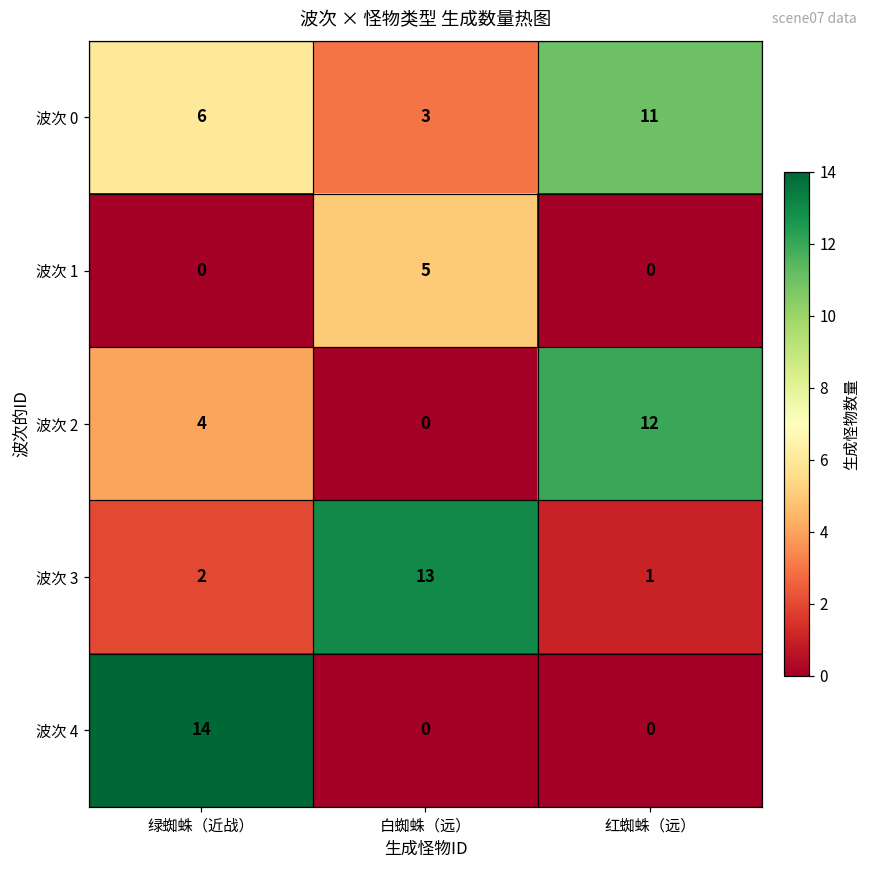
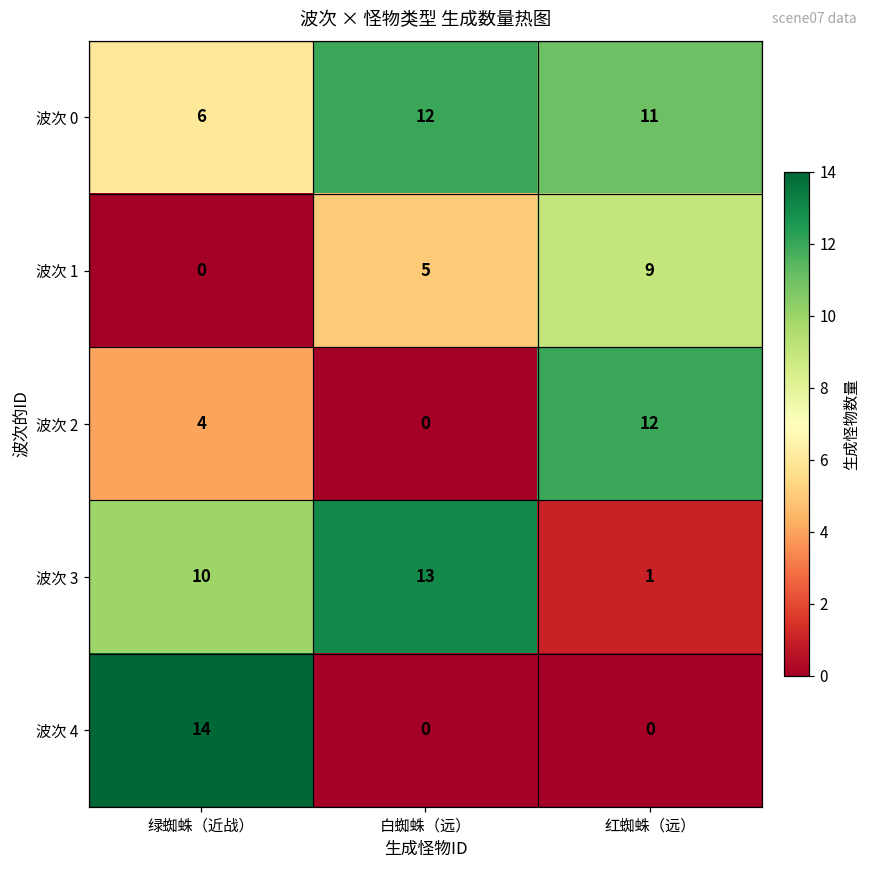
  {
    "波次 0": {
      "绿蜘蛛（近战）": 6,
-     "白蜘蛛（远）": 3,
+     "白蜘蛛（远）": 12,
      "红蜘蛛（远）": 11
    },
    "波次 1": {
      "绿蜘蛛（近战）": 0,
      "白蜘蛛（远）": 5,
-     "红蜘蛛（远）": 0
+     "红蜘蛛（远）": 9
    },
    "波次 2": {
      "绿蜘蛛（近战）": 4,
      "白蜘蛛（远）": 0,
      "红蜘蛛（远）": 12
    },
    "波次 3": {
-     "绿蜘蛛（近战）": 2,
+     "绿蜘蛛（近战）": 10,
      "白蜘蛛（远）": 13,
      "红蜘蛛（远）": 1
    },
    "波次 4": {
      "绿蜘蛛（近战）": 14,
      "白蜘蛛（远）": 0,
      "红蜘蛛（远）": 0
    }
  }
